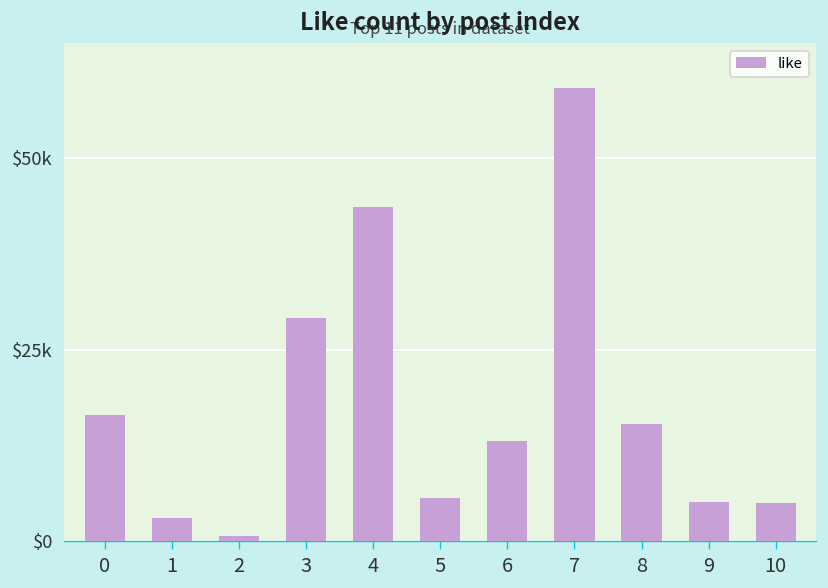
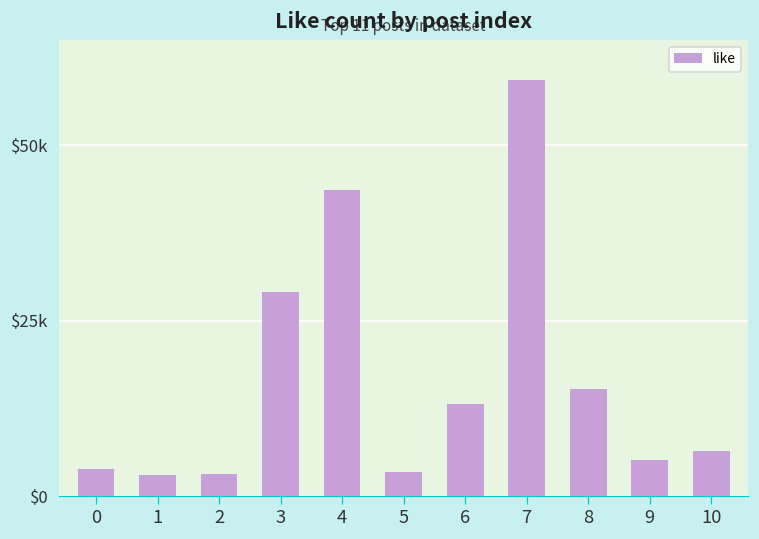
  {
-   "0": "$17000",
+   "0": "$4000",
    "1": "$3000",
-   "2": "$1000",
+   "2": "$3000",
    "3": "$29000",
    "4": "$44000",
-   "5": "$6000",
+   "5": "$3000",
    "6": "$13000",
    "7": "$59000",
    "8": "$15000",
    "9": "$5000",
-   "10": "$5000"
+   "10": "$6000"
  }
